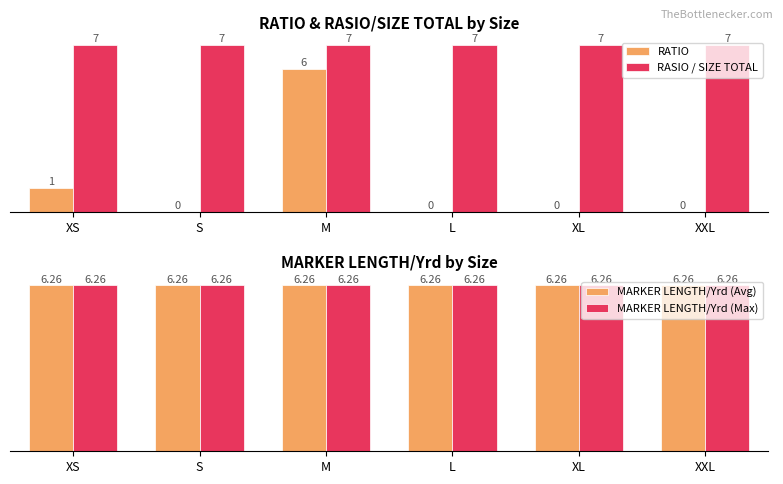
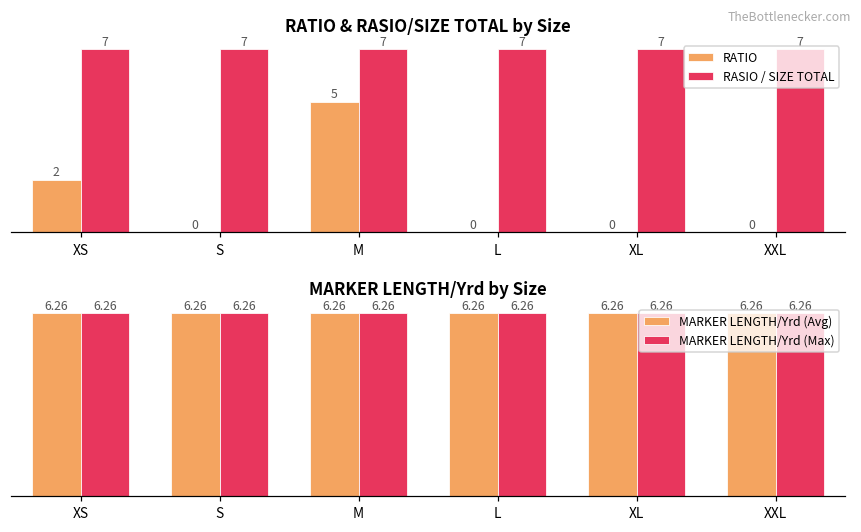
  {
    "RATIO & RASIO/SIZE TOTAL by Size": {
      "RATIO": {
-       "XS": 1,
+       "XS": 2,
        "S": 0,
-       "M": 6,
+       "M": 5,
        "L": 0,
        "XL": 0,
        "XXL": 0
      },
      "RASIO / SIZE TOTAL": {
        "XS": 7,
        "S": 7,
        "M": 7,
        "L": 7,
        "XL": 7
      }
    },
    "MARKER LENGTH/Yrd by Size": {
      "MARKER LENGTH/Yrd (Avg)": {
        "XS": 6.26,
        "S": 6.26,
        "M": 6.26,
        "L": 6.26,
        "XL": 6.26
      },
      "MARKER LENGTH/Yrd (Max)": {
        "XS": 6.26,
        "S": 6.26,
        "M": 6.26,
        "L": 6.26
      }
    }
  }
